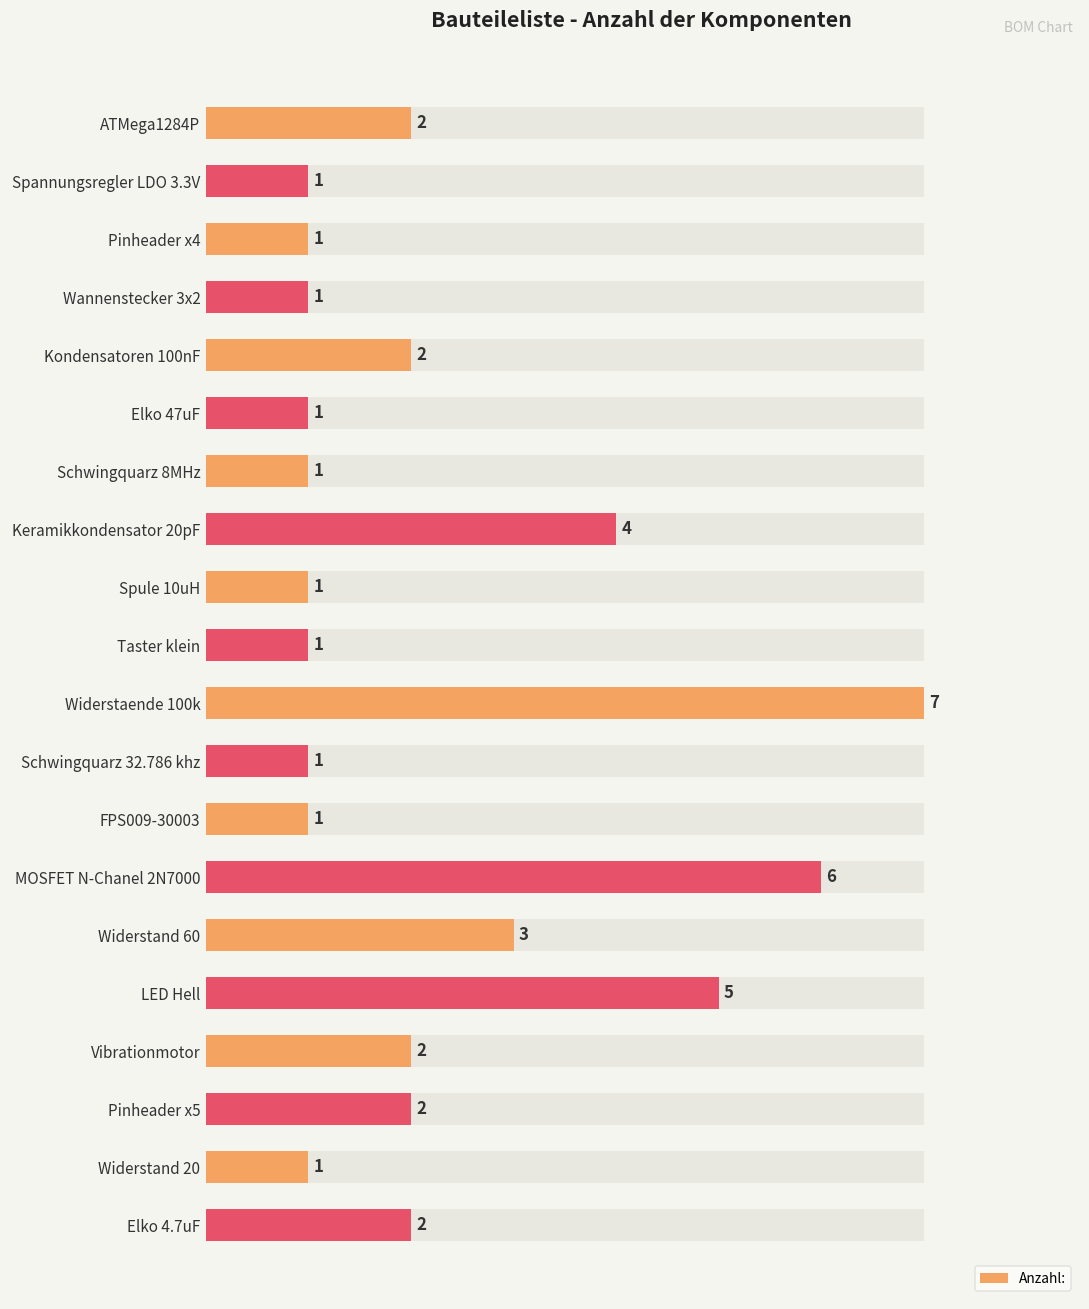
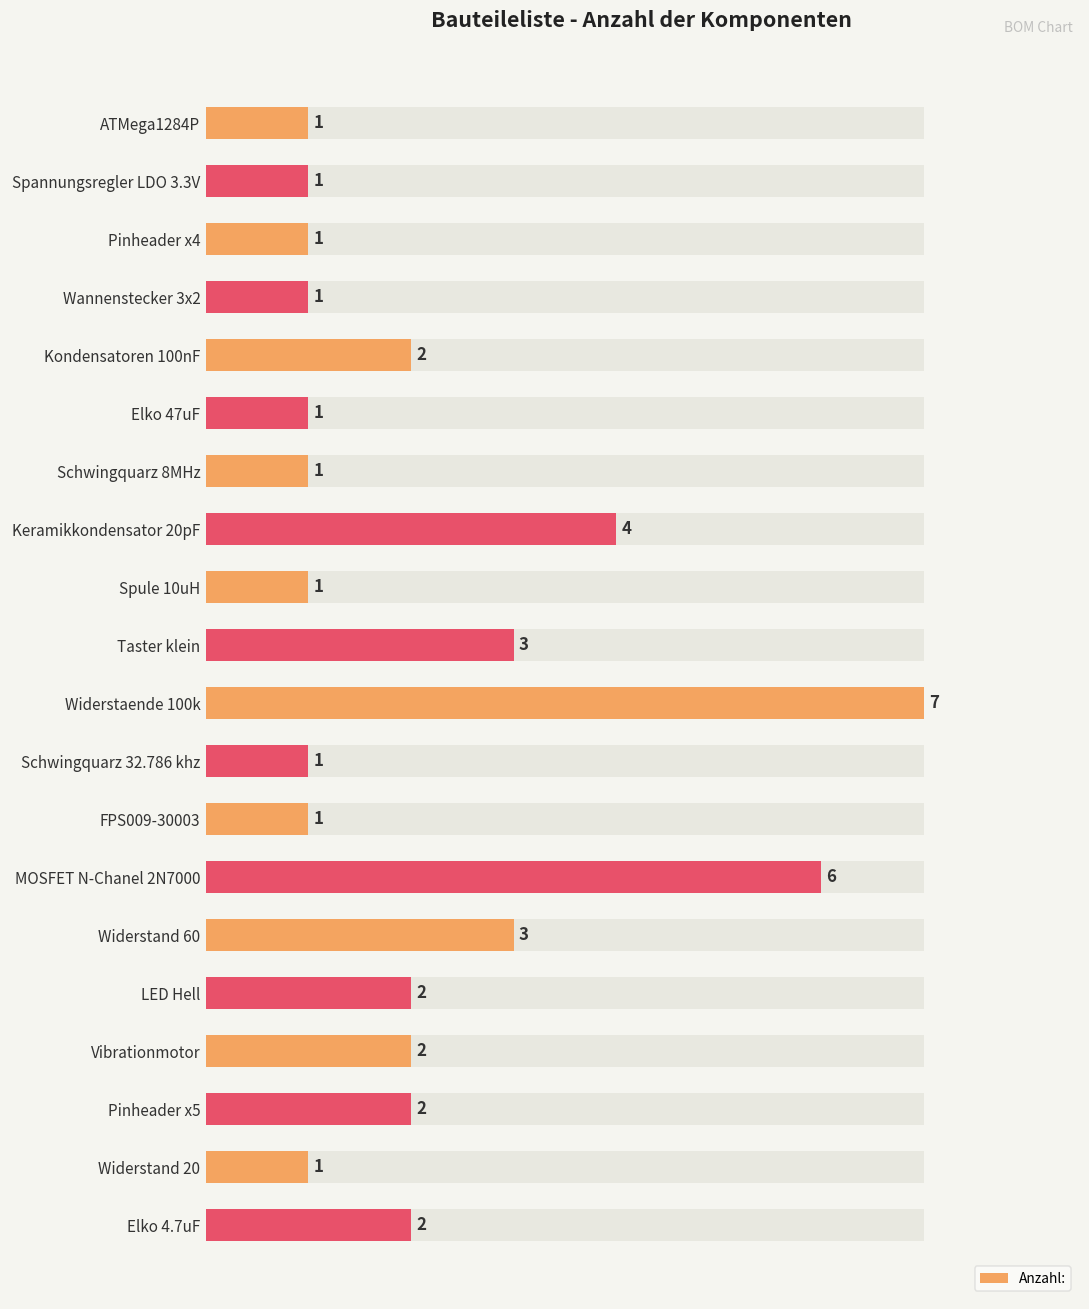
  {
    "Anzahl:": {
-     "ATMega1284P": 2,
-     "Taster klein": 1,
+     "ATMega1284P": 1,
+     "Taster klein": 3,
      "Widerstaende 100k": 7,
-     "LED Hell": 5
+     "LED Hell": 2
    }
  }
